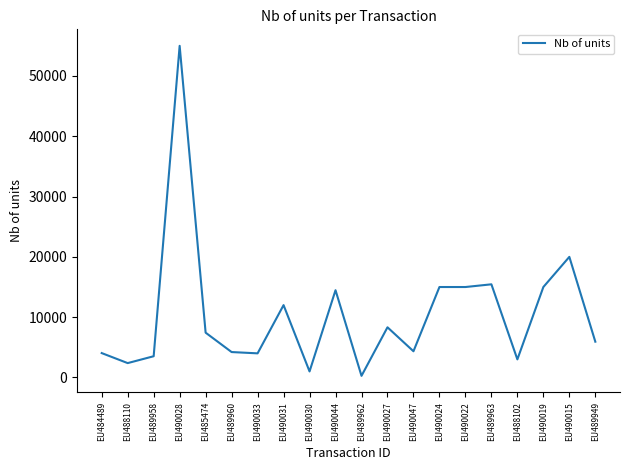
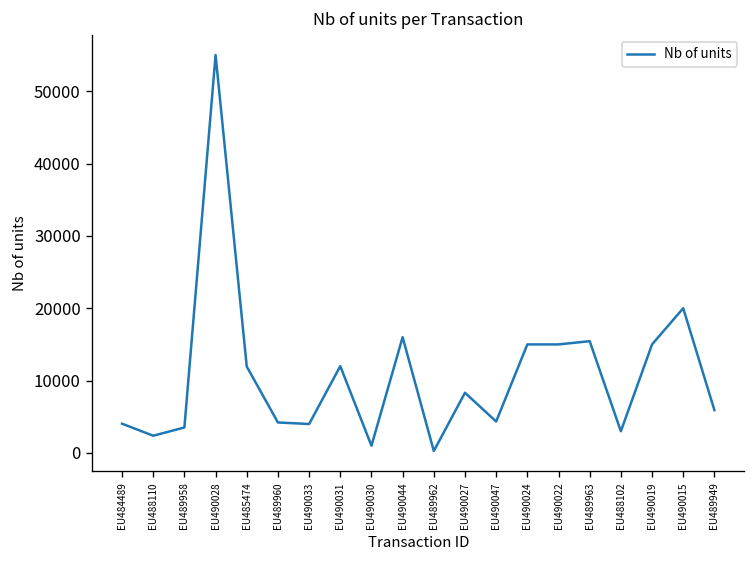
  {
    "EU484489": 4000,
    "EU488110": 2000,
    "EU489958": 4000,
    "EU490028": 55000,
-   "EU485474": 7000,
+   "EU485474": 12000,
    "EU489960": 4000,
    "EU490033": 4000,
    "EU490031": 12000,
    "EU490030": 1000,
-   "EU490044": 14000,
+   "EU490044": 16000,
    "EU489962": 0,
    "EU490027": 8000,
    "EU490047": 4000,
    "EU490024": 15000,
    "EU490022": 15000,
    "EU489963": 15000,
    "EU488102": 3000,
    "EU490019": 15000,
    "EU490015": 20000,
    "EU489949": 6000
  }
